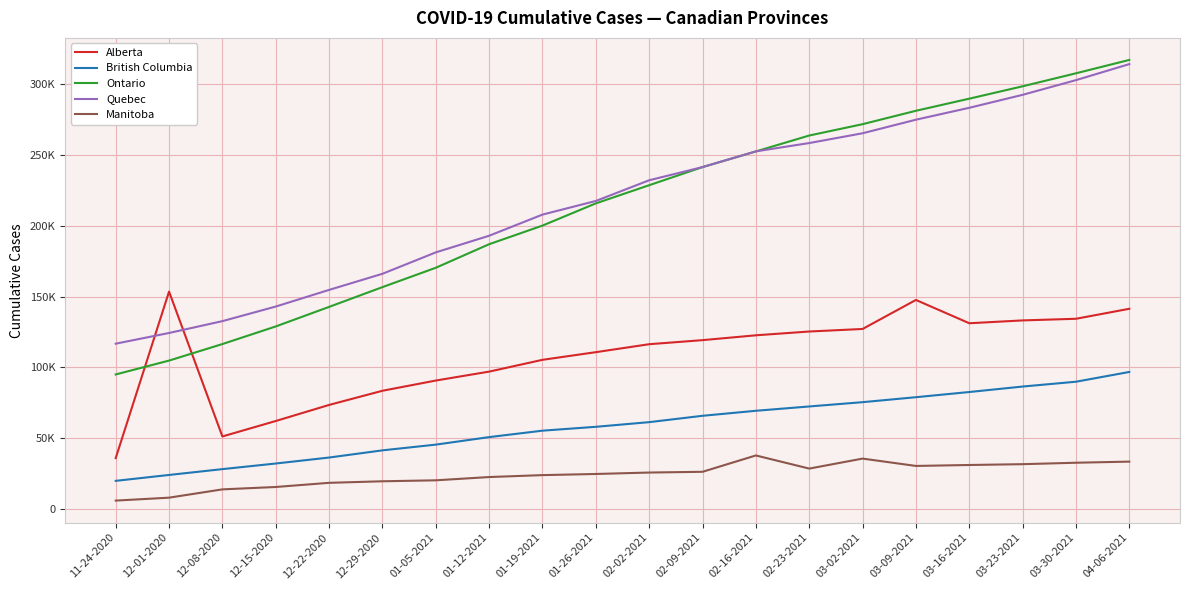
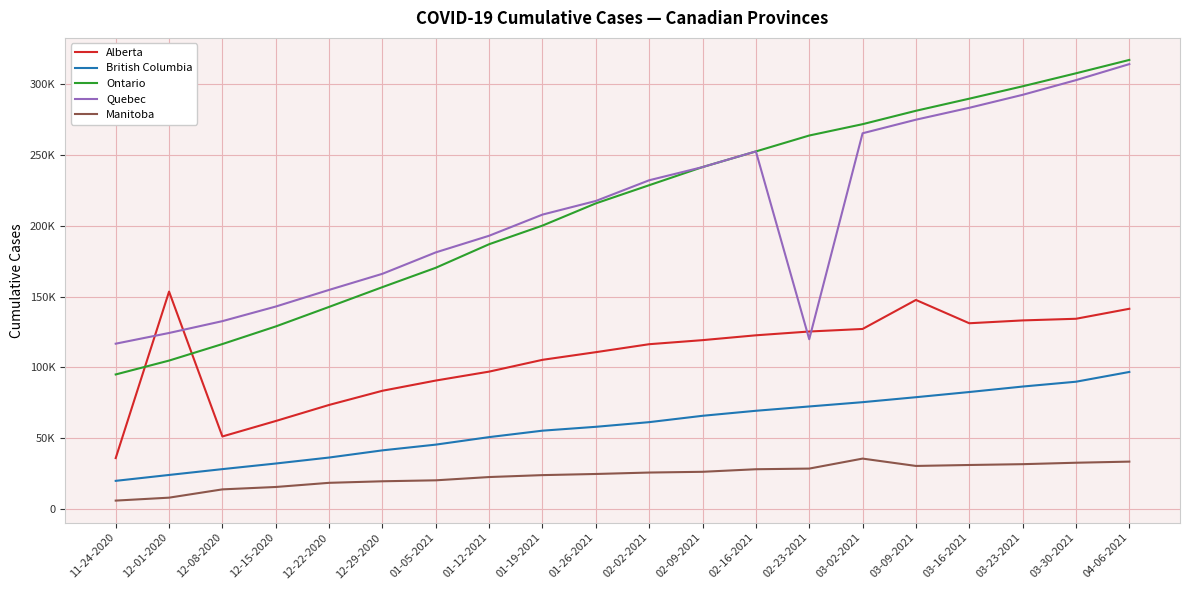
  {
    "Alberta": {
      "11-24-2020": 36000,
      "12-01-2020": 153000,
      "12-08-2020": 51000,
      "12-15-2020": 62000,
      "12-22-2020": 73000,
      "12-29-2020": 83000,
      "01-05-2021": 91000,
      "01-12-2021": 97000,
      "01-19-2021": 105000,
      "01-26-2021": 111000,
      "02-02-2021": 116000,
      "02-09-2021": 119000,
      "02-16-2021": 123000,
      "02-23-2021": 125000,
      "03-02-2021": 127000,
      "03-09-2021": 148000,
      "03-16-2021": 131000,
      "03-23-2021": 133000,
      "03-30-2021": 134000,
      "04-06-2021": 141000
    },
    "British Columbia": {
      "11-24-2020": 20000,
      "12-01-2020": 24000,
      "12-08-2020": 28000,
      "12-15-2020": 32000,
      "12-22-2020": 36000,
      "12-29-2020": 41000,
      "01-05-2021": 45000,
      "01-12-2021": 51000,
      "01-19-2021": 55000,
      "01-26-2021": 58000,
      "02-02-2021": 61000,
      "02-09-2021": 66000,
      "02-16-2021": 69000,
      "02-23-2021": 72000,
      "03-02-2021": 75000,
      "03-09-2021": 79000,
      "03-16-2021": 82000,
      "03-23-2021": 86000,
      "03-30-2021": 90000,
      "04-06-2021": 97000
    },
    "Ontario": {
      "11-24-2020": 95000,
      "12-01-2020": 105000,
      "12-08-2020": 116000,
      "12-15-2020": 129000,
      "12-22-2020": 143000,
      "12-29-2020": 157000,
      "01-05-2021": 170000,
      "01-12-2021": 187000,
      "01-19-2021": 200000,
      "02-02-2021": 229000,
      "02-23-2021": 264000,
      "03-02-2021": 272000,
      "03-09-2021": 281000,
      "03-16-2021": 290000,
      "03-23-2021": 299000,
      "03-30-2021": 308000,
      "04-06-2021": 317000
    },
    "Quebec": {
      "11-24-2020": 117000,
      "12-01-2020": 124000,
      "12-08-2020": 133000,
      "12-15-2020": 143000,
      "12-22-2020": 155000,
      "12-29-2020": 166000,
      "01-05-2021": 181000,
      "01-12-2021": 193000,
      "01-19-2021": 208000,
      "02-02-2021": 232000,
-     "02-23-2021": 259000,
+     "02-23-2021": 120000,
      "03-02-2021": 265000,
      "03-09-2021": 275000,
      "03-16-2021": 283000,
      "03-23-2021": 293000,
      "03-30-2021": 303000,
      "04-06-2021": 314000
    },
    "Manitoba": {
      "11-24-2020": 6000,
      "12-01-2020": 8000,
      "12-08-2020": 14000,
      "12-15-2020": 15000,
      "12-22-2020": 18000,
      "12-29-2020": 19000,
      "01-05-2021": 20000,
      "01-12-2021": 22000,
      "01-19-2021": 24000,
      "01-26-2021": 24000,
      "02-02-2021": 25000,
      "02-09-2021": 26000,
-     "02-16-2021": 38000,
+     "02-16-2021": 28000,
      "02-23-2021": 28000,
      "03-02-2021": 35000,
      "03-09-2021": 30000,
      "03-16-2021": 31000,
      "03-23-2021": 31000,
      "03-30-2021": 32000,
      "04-06-2021": 33000
    }
  }
